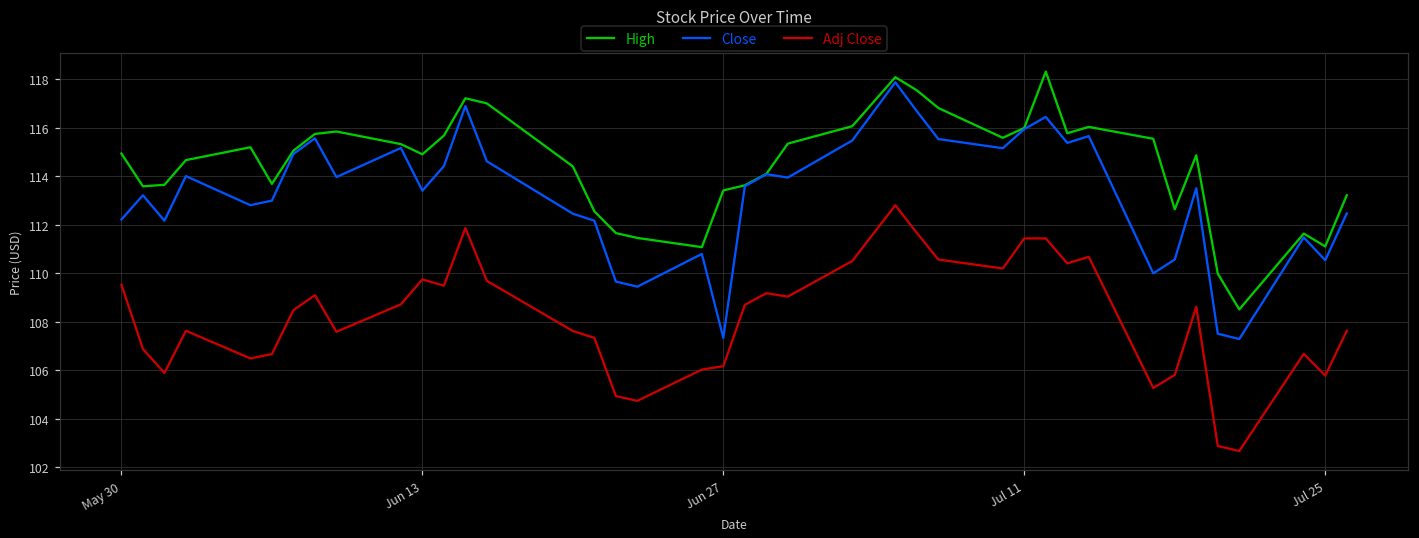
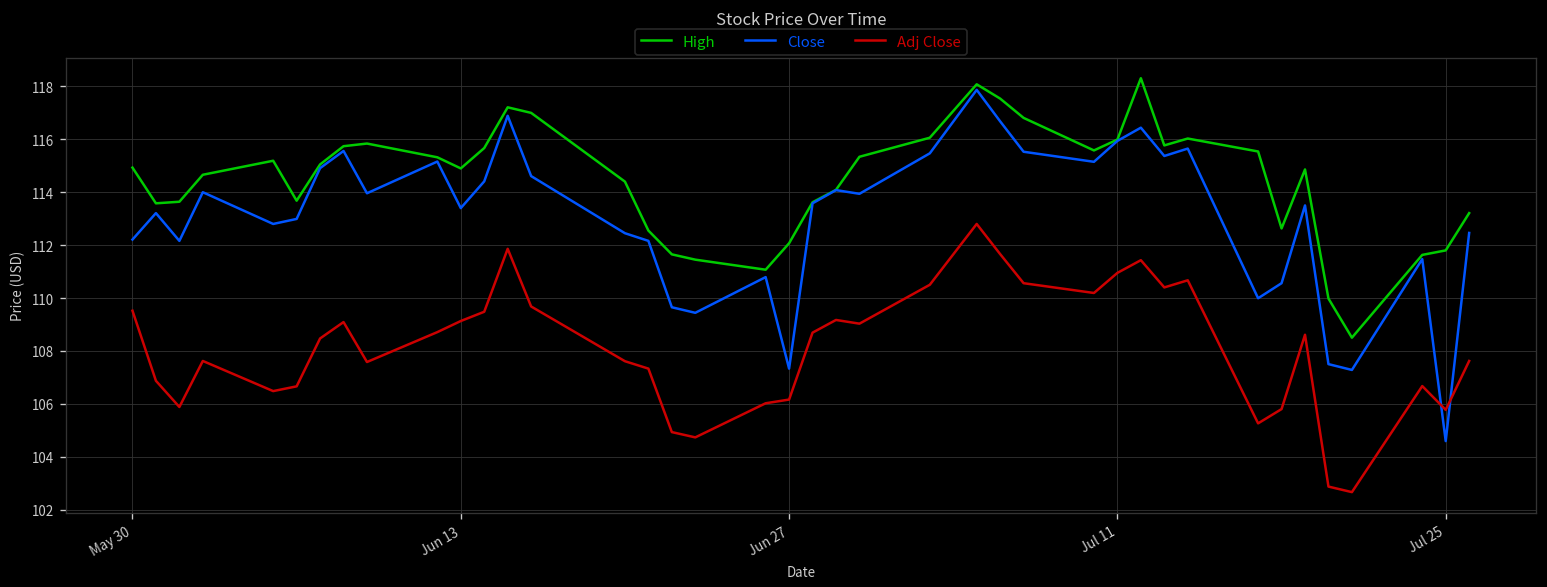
  {
    "High": {
      "May 30": 114.9,
      "Jun 13": 114.9,
-     "Jun 27": 113.4,
-     "Jul 25": 111.1
+     "Jun 27": 112.1,
+     "Jul 25": 111.8
    },
    "Close": {
      "May 30": 112.2,
      "Jun 13": 113.4,
      "Jun 27": 107.3,
-     "Jul 25": 110.5
+     "Jul 25": 104.6
    },
    "Adj Close": {
      "May 30": 109.5,
-     "Jun 13": 109.7,
+     "Jun 13": 109.1,
      "Jun 27": 106.2,
-     "Jul 11": 111.4,
+     "Jul 11": 111.0,
      "Jul 25": 105.8
    }
  }
